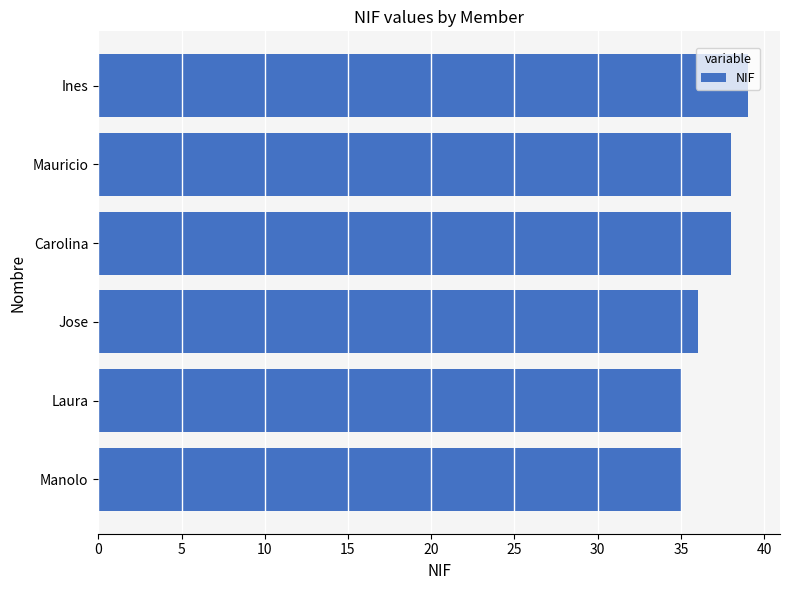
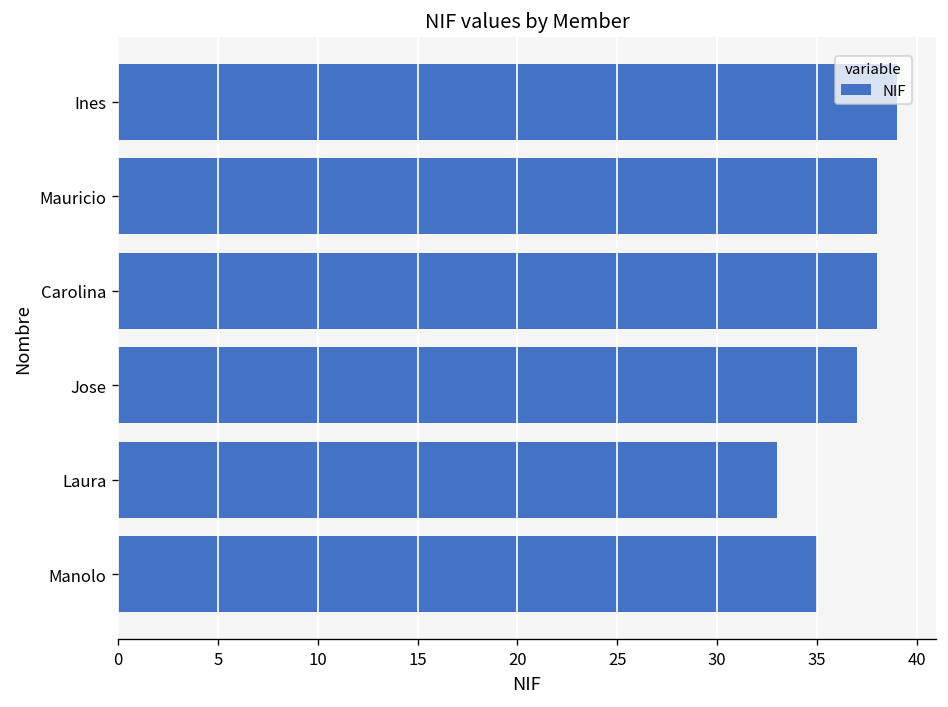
  {
    "Mauricio": 38,
    "Carolina": 38,
-   "Jose": 36,
-   "Laura": 35,
+   "Jose": 37,
+   "Laura": 33,
    "Manolo": 35
  }
